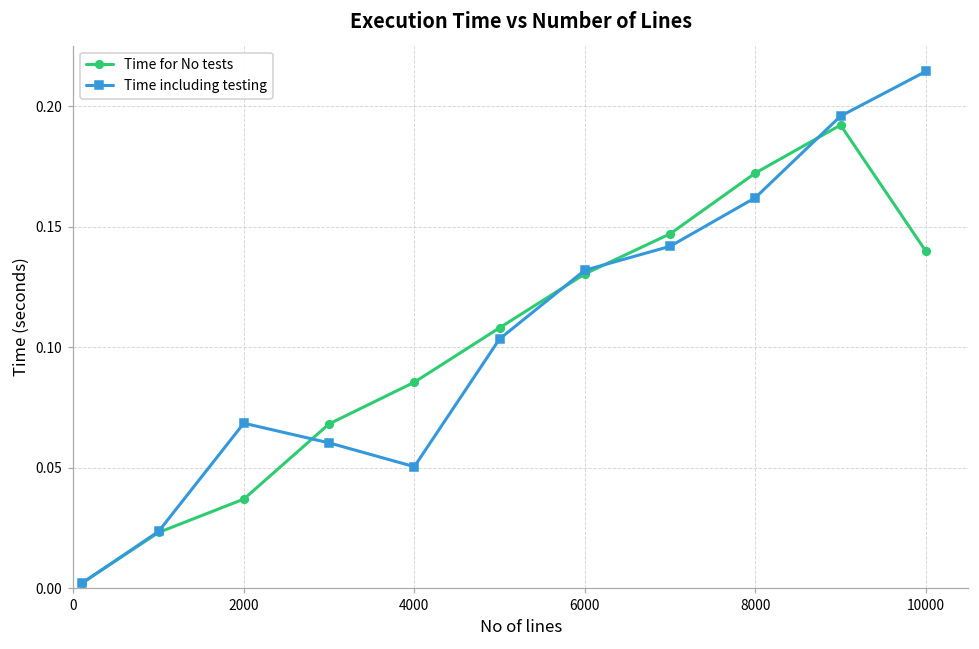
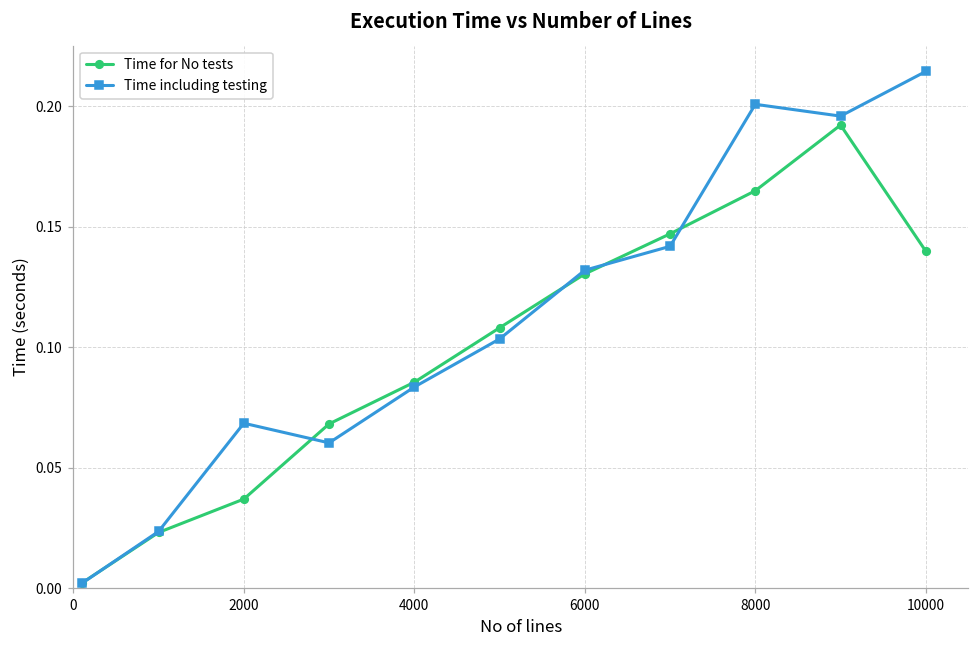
  {
    "Time for No tests": {
      "2000": 0.037,
      "4000": 0.085,
      "6000": 0.130,
-     "8000": 0.172,
+     "8000": 0.165,
      "10000": 0.140
    },
    "Time including testing": {
      "2000": 0.068,
-     "4000": 0.050,
+     "4000": 0.083,
      "6000": 0.132,
-     "8000": 0.162,
+     "8000": 0.201,
      "10000": 0.214
    }
  }
